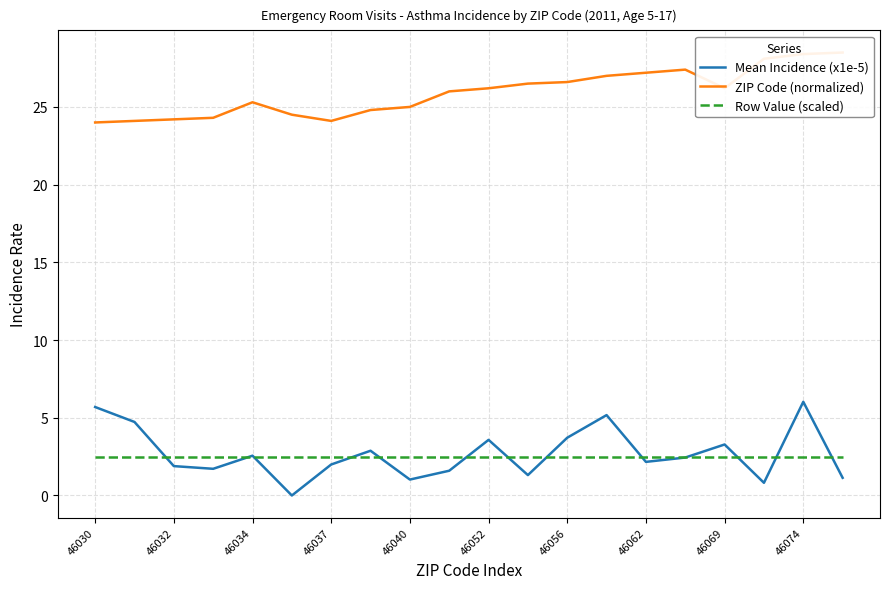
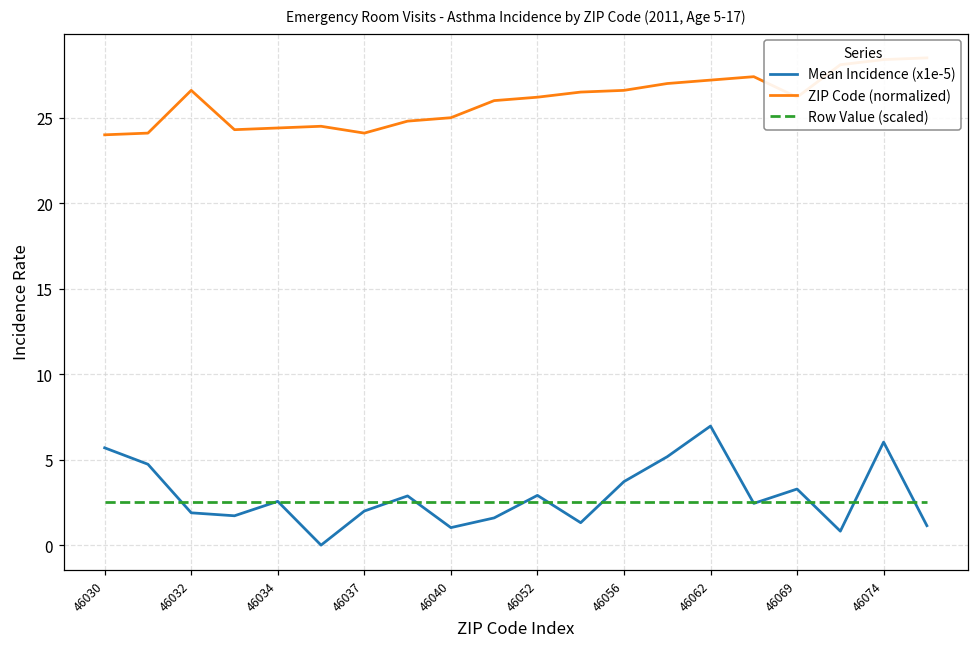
  {
    "Mean Incidence (x1e-5)": {
      "46030": 5.7,
      "46032": 1.9,
      "46037": 2.0,
      "46040": 1.0,
-     "46052": 3.6,
+     "46052": 2.9,
      "46056": 3.7,
-     "46062": 2.2,
+     "46062": 7.0,
      "46069": 3.3,
      "46074": 6.0
    },
    "ZIP Code (normalized)": {
      "46030": 24.0,
-     "46032": 24.2,
-     "46034": 25.3,
+     "46032": 26.6,
+     "46034": 24.4,
      "46037": 24.1,
      "46040": 25.0,
      "46052": 26.2,
      "46056": 26.6,
      "46062": 27.2
    },
    "Row Value (scaled)": {
      "46030": 2.5,
      "46032": 2.5,
      "46037": 2.5,
      "46040": 2.5,
      "46052": 2.5,
      "46056": 2.5,
      "46062": 2.5,
      "46069": 2.5,
      "46074": 2.5
    }
  }
